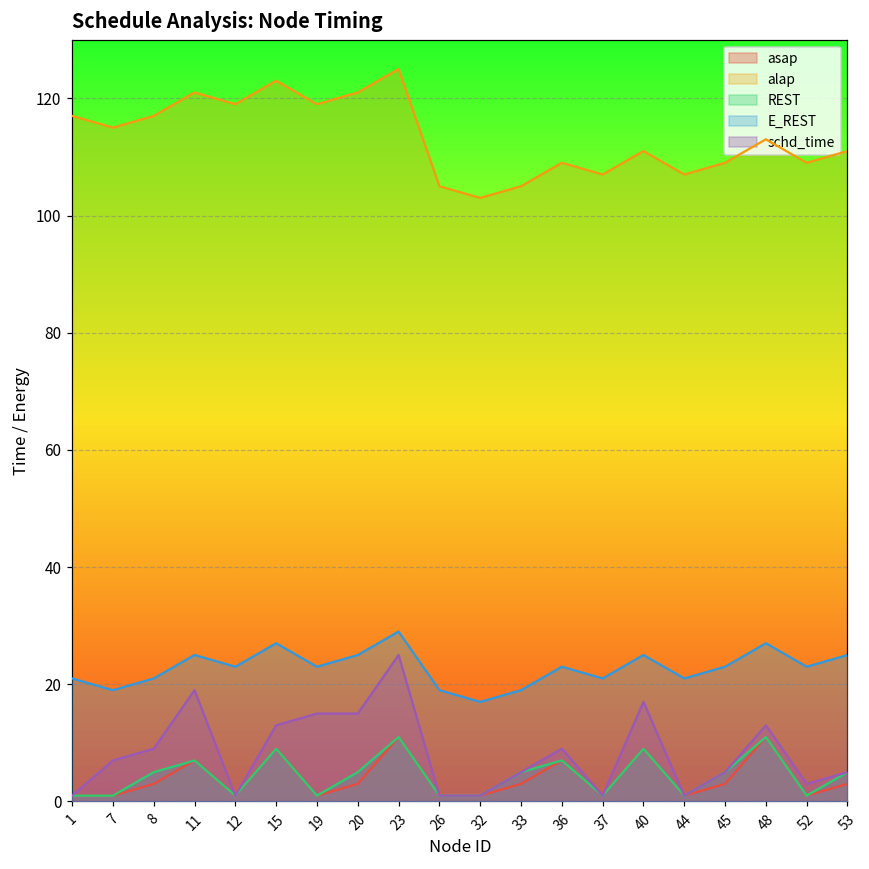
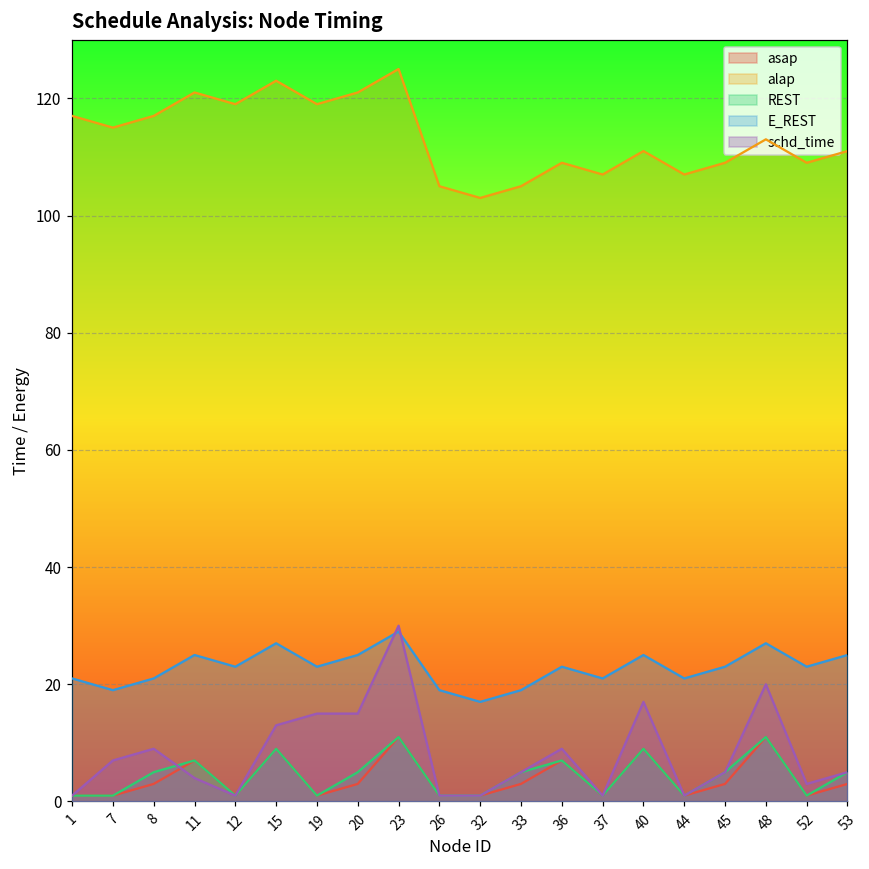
  {
    "schd_time": {
      "7": 7,
      "8": 9,
-     "11": 19,
+     "11": 4,
      "15": 13,
      "19": 15,
      "20": 15,
-     "23": 25,
+     "23": 30,
      "36": 9,
      "40": 17,
-     "48": 13,
+     "48": 20,
      "52": 3
    }
  }
